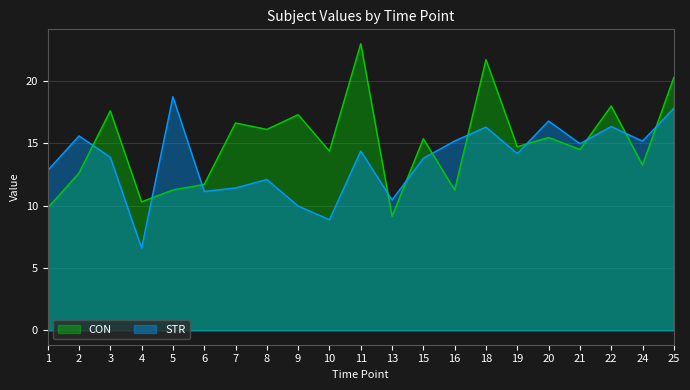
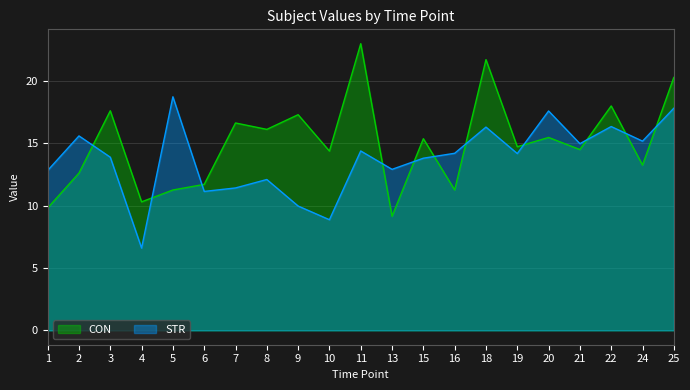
  {
    "CON": {
      "1": 9.8,
      "2": 12.6,
      "3": 17.6,
      "4": 10.3,
      "5": 11.2,
      "6": 11.7,
      "7": 16.6,
      "8": 16.1,
      "9": 17.3,
      "10": 14.4,
      "11": 23.0,
      "13": 9.1,
      "15": 15.4,
      "16": 11.2,
      "18": 21.7,
      "19": 14.7,
      "20": 15.5,
      "21": 14.5,
      "22": 18.0,
      "24": 13.2,
      "25": 20.3
    },
    "STR": {
      "1": 12.8,
      "2": 15.6,
      "3": 13.9,
      "4": 6.6,
      "5": 18.7,
      "6": 11.1,
      "7": 11.4,
      "8": 12.1,
      "9": 10.0,
      "10": 8.9,
      "11": 14.4,
-     "13": 10.4,
+     "13": 12.9,
      "15": 13.8,
-     "16": 15.2,
+     "16": 14.2,
      "18": 16.3,
      "19": 14.2,
-     "20": 16.8,
+     "20": 17.6,
      "21": 15.0,
      "22": 16.3,
      "24": 15.2,
      "25": 17.8
    }
  }
